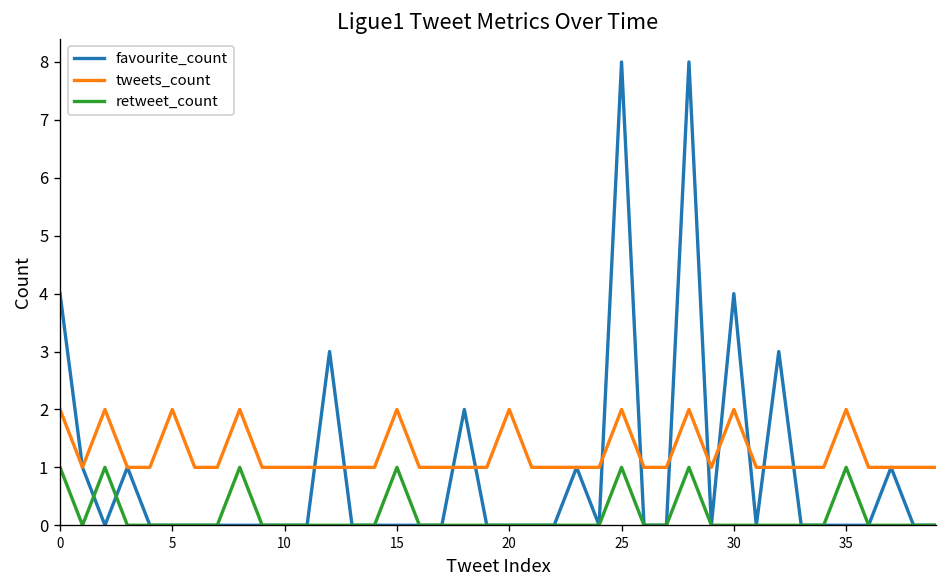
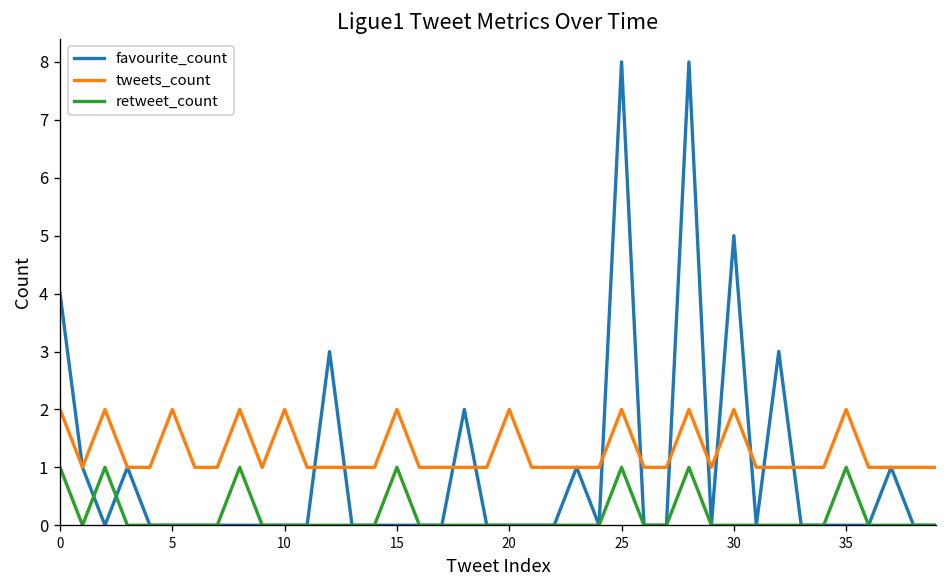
  {
    "favourite_count": {
      "0": 4,
      "15": 0,
      "25": 8,
-     "30": 4,
+     "30": 5,
      "35": 0
    },
    "tweets_count": {
      "0": 2,
      "5": 2,
-     "10": 1,
+     "10": 2,
      "15": 2,
      "20": 2,
      "25": 2,
      "30": 2,
      "35": 2
    },
    "retweet_count": {
      "0": 1,
      "15": 1,
      "25": 1,
      "30": 0,
      "35": 1
    }
  }
